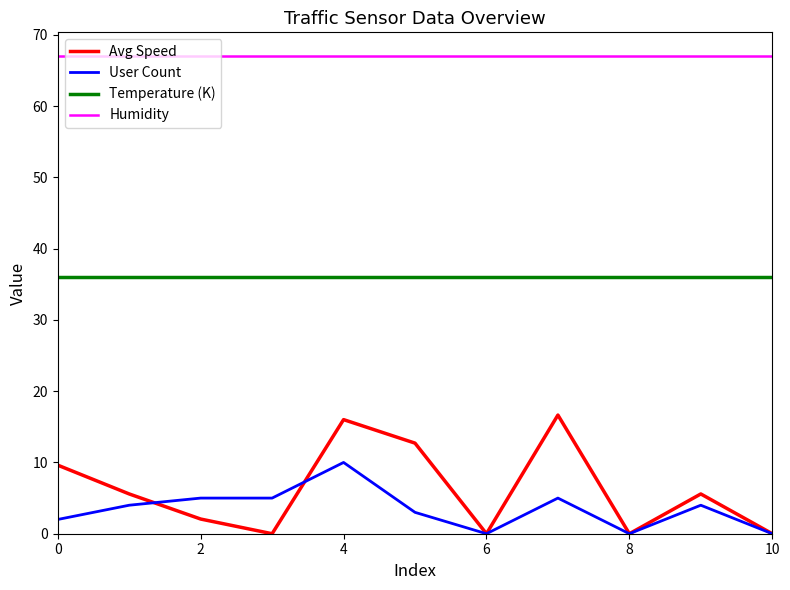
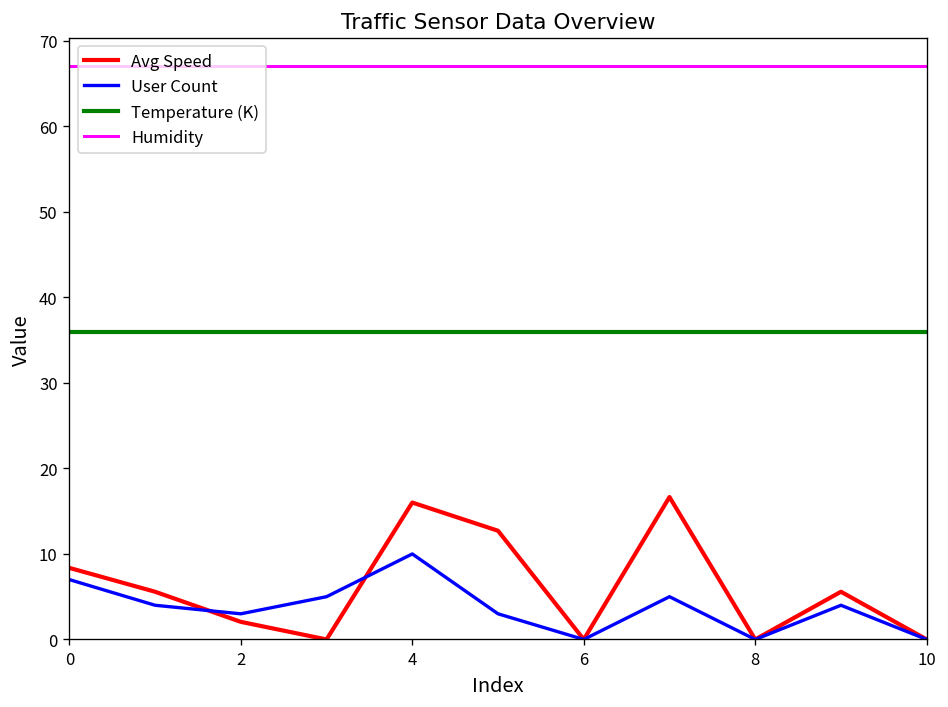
  {
    "Avg Speed": {
-     "0": 10,
+     "0": 8,
      "2": 2,
      "4": 16
    },
    "User Count": {
-     "0": 2,
-     "2": 5,
+     "0": 7,
+     "2": 3,
      "4": 10
    },
    "Temperature (K)": {
      "0": 36,
      "2": 36,
      "4": 36,
      "6": 36,
      "8": 36,
      "10": 36
    },
    "Humidity": {
      "0": 67,
      "4": 67,
      "6": 67,
      "8": 67,
      "10": 67
    }
  }
